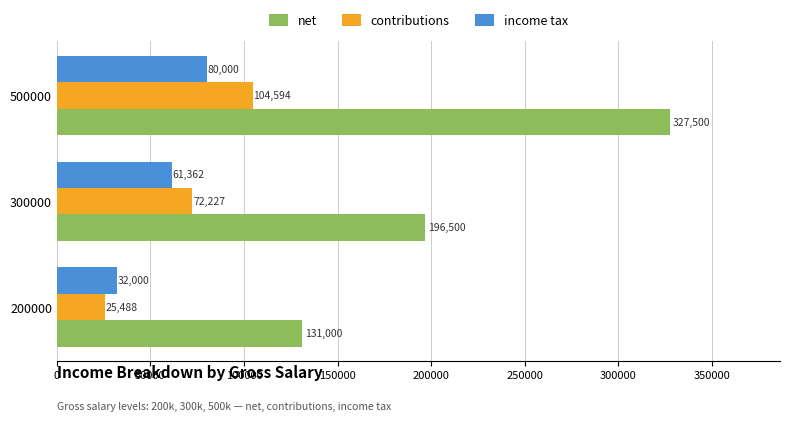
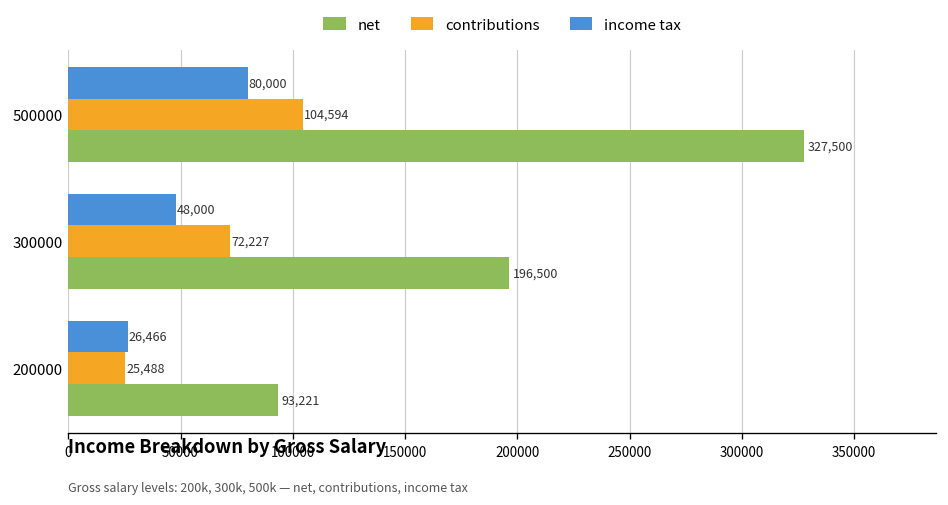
  {
    "net": {
      "500000": "327,500",
      "300000": "196,500",
-     "200000": "131,000"
+     "200000": "93,221"
    },
    "contributions": {
      "500000": "104,594",
      "300000": "72,227",
      "200000": "25,488"
    },
    "income tax": {
      "500000": "80,000",
-     "300000": "61,362",
-     "200000": "32,000"
+     "300000": "48,000",
+     "200000": "26,466"
    }
  }
